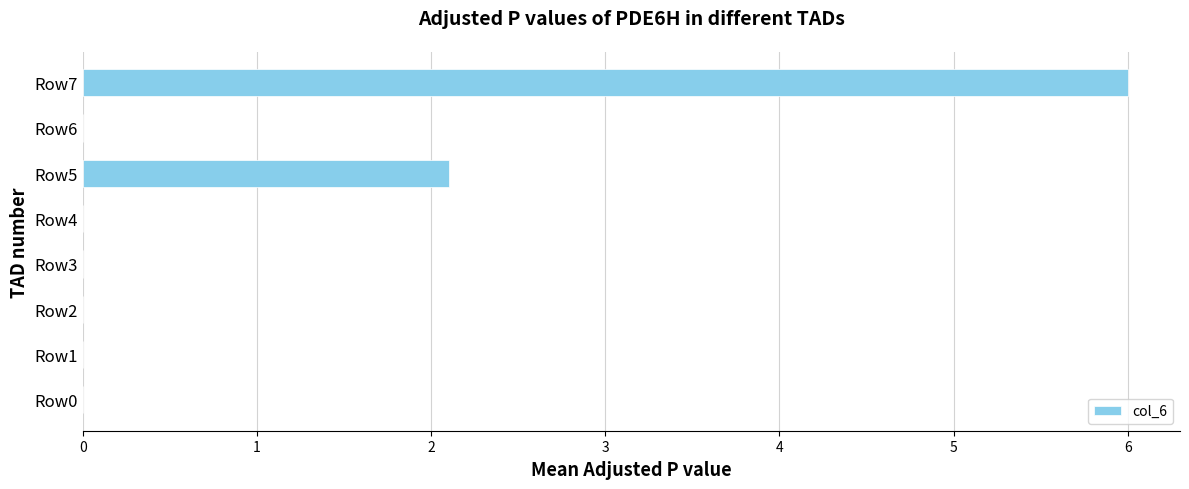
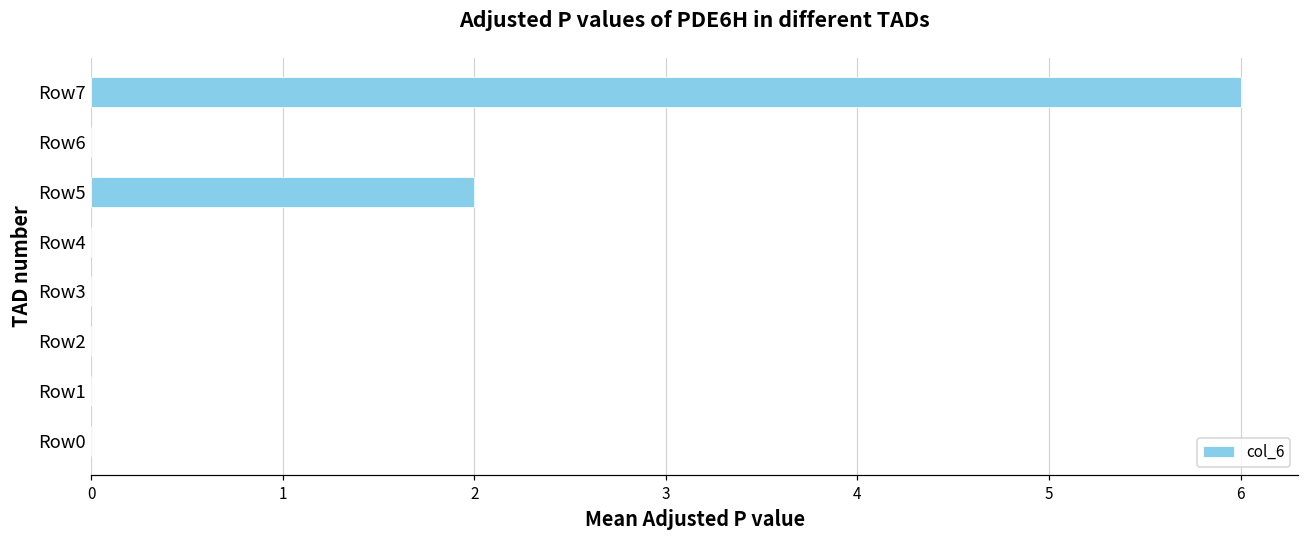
  {
    "Row7": 6.0,
    "Row6": 0.0,
-   "Row5": 2.1,
+   "Row5": 2.0,
    "Row4": 0.0,
    "Row3": 0.0,
    "Row2": 0.0,
    "Row1": 0.0,
    "Row0": 0.0
  }
